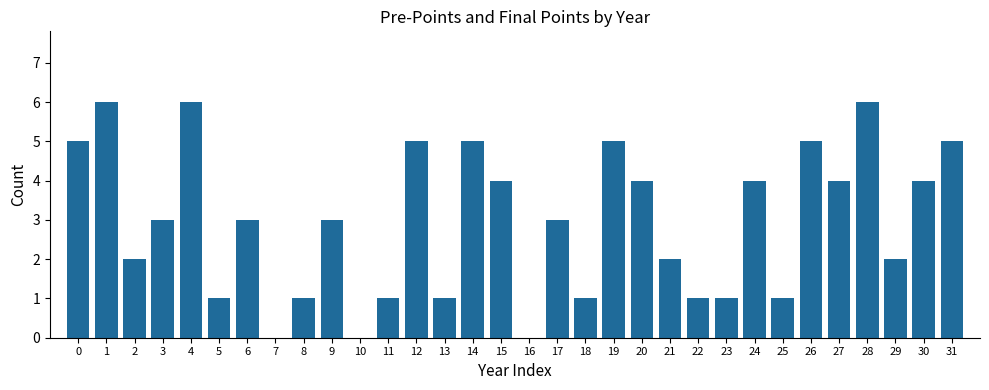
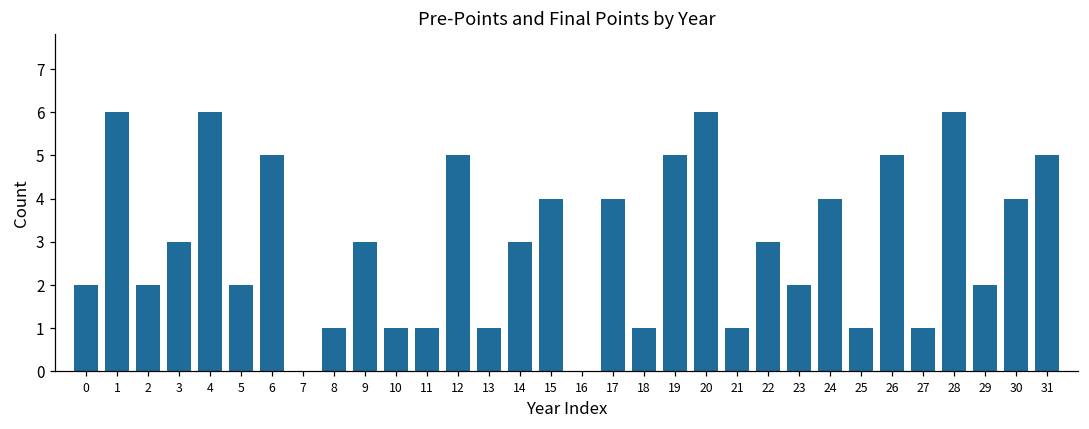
  {
-   "0": 5,
+   "0": 2,
    "1": 6,
    "2": 2,
    "3": 3,
    "4": 6,
-   "5": 1,
-   "6": 3,
+   "5": 2,
+   "6": 5,
    "7": 0,
    "8": 1,
    "9": 3,
-   "10": 0,
+   "10": 1,
    "11": 1,
    "12": 5,
    "13": 1,
-   "14": 5,
+   "14": 3,
    "15": 4,
    "16": 0,
-   "17": 3,
+   "17": 4,
    "18": 1,
    "19": 5,
-   "20": 4,
-   "21": 2,
-   "22": 1,
-   "23": 1,
+   "20": 6,
+   "21": 1,
+   "22": 3,
+   "23": 2,
    "24": 4,
    "25": 1,
    "26": 5,
-   "27": 4,
+   "27": 1,
    "28": 6,
    "29": 2,
    "30": 4,
    "31": 5
  }
